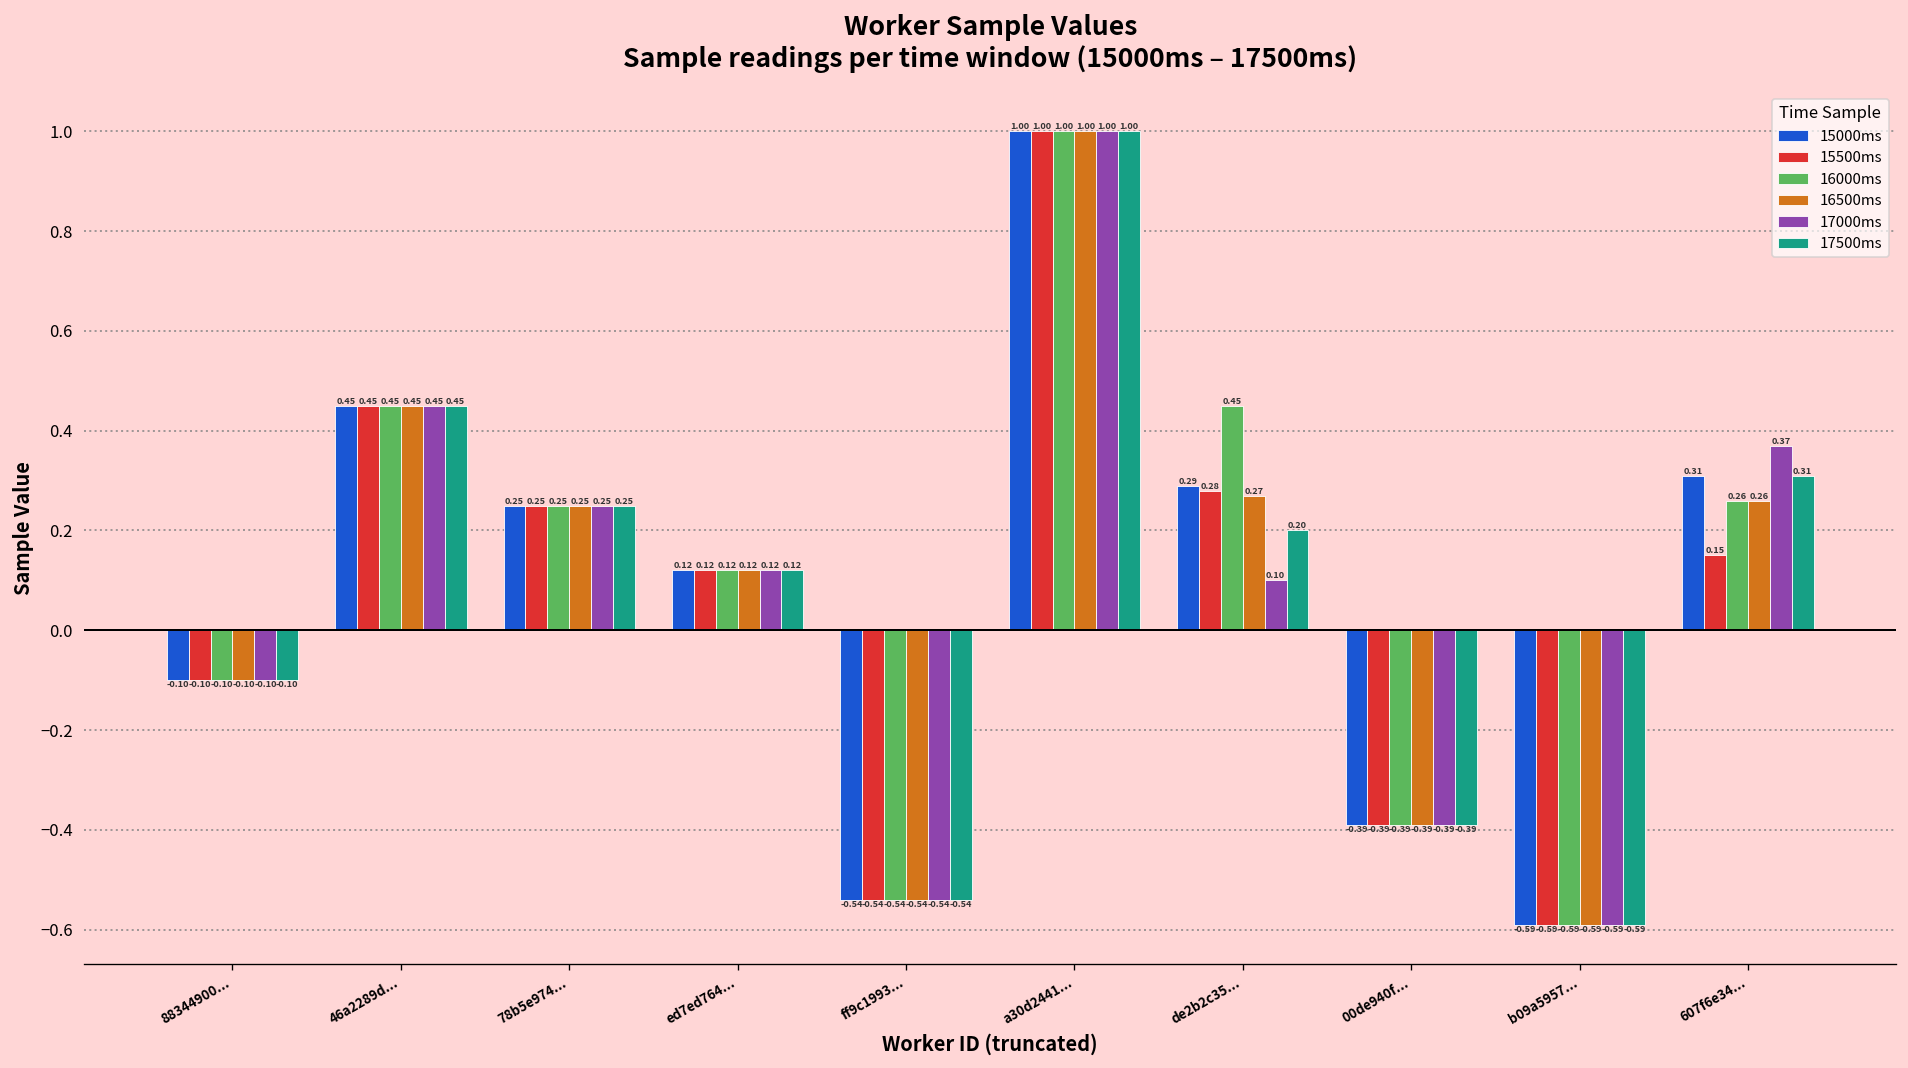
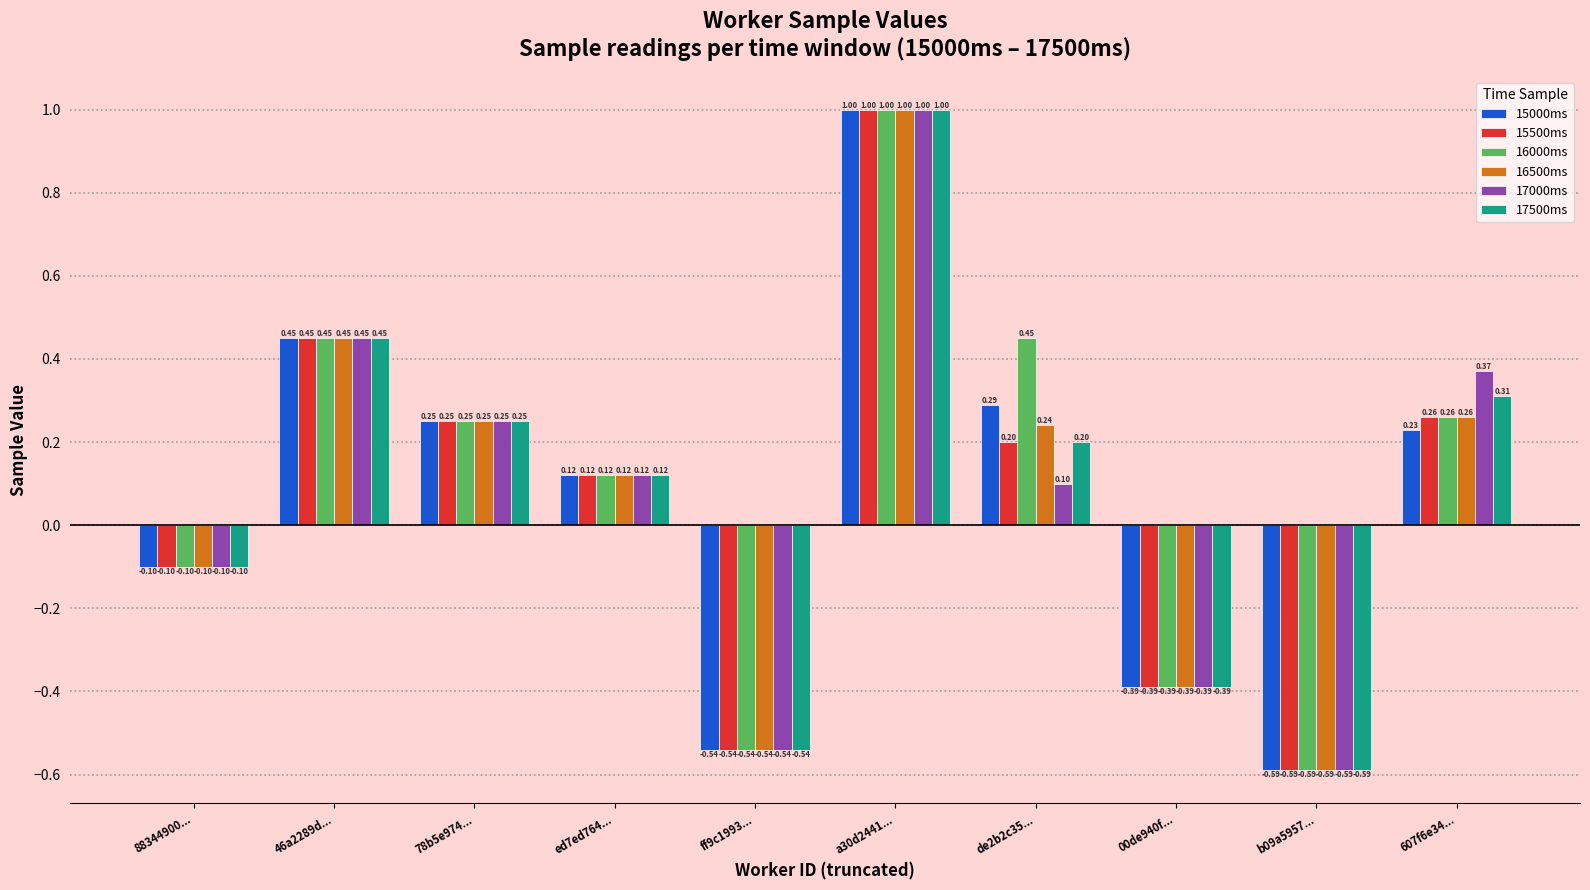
  {
    "15000ms": {
      "88344900...": -0.10,
      "46a2289d...": 0.45,
      "78b5e974...": 0.25,
      "ed7ed764...": 0.12,
      "ff9c1993...": -0.54,
      "a30d2441...": 1.00,
      "de2b2c35...": 0.29,
      "00de940f...": -0.39,
      "b09a5957...": -0.59,
-     "607f6e34...": 0.31
+     "607f6e34...": 0.23
    },
    "15500ms": {
      "88344900...": -0.10,
      "46a2289d...": 0.45,
      "78b5e974...": 0.25,
      "ed7ed764...": 0.12,
      "ff9c1993...": -0.54,
      "a30d2441...": 1.00,
-     "de2b2c35...": 0.28,
+     "de2b2c35...": 0.20,
      "00de940f...": -0.39,
      "b09a5957...": -0.59,
-     "607f6e34...": 0.15
+     "607f6e34...": 0.26
    },
    "16000ms": {
      "88344900...": -0.10,
      "46a2289d...": 0.45,
      "78b5e974...": 0.25,
      "ed7ed764...": 0.12,
      "ff9c1993...": -0.54,
      "a30d2441...": 1.00,
      "de2b2c35...": 0.45,
      "00de940f...": -0.39,
      "b09a5957...": -0.59,
      "607f6e34...": 0.26
    },
    "16500ms": {
      "88344900...": -0.10,
      "46a2289d...": 0.45,
      "78b5e974...": 0.25,
      "ed7ed764...": 0.12,
      "ff9c1993...": -0.54,
      "a30d2441...": 1.00,
-     "de2b2c35...": 0.27,
+     "de2b2c35...": 0.24,
      "00de940f...": -0.39,
      "b09a5957...": -0.59,
      "607f6e34...": 0.26
    },
    "17000ms": {
      "88344900...": -0.10,
      "46a2289d...": 0.45,
      "78b5e974...": 0.25,
      "ed7ed764...": 0.12,
      "ff9c1993...": -0.54,
      "a30d2441...": 1.00,
      "de2b2c35...": 0.10,
      "00de940f...": -0.39,
      "b09a5957...": -0.59,
      "607f6e34...": 0.37
    },
    "17500ms": {
      "88344900...": -0.10,
      "46a2289d...": 0.45,
      "78b5e974...": 0.25,
      "ed7ed764...": 0.12,
      "ff9c1993...": -0.54,
      "a30d2441...": 1.00,
      "de2b2c35...": 0.20,
      "00de940f...": -0.39,
      "b09a5957...": -0.59,
      "607f6e34...": 0.31
    }
  }
